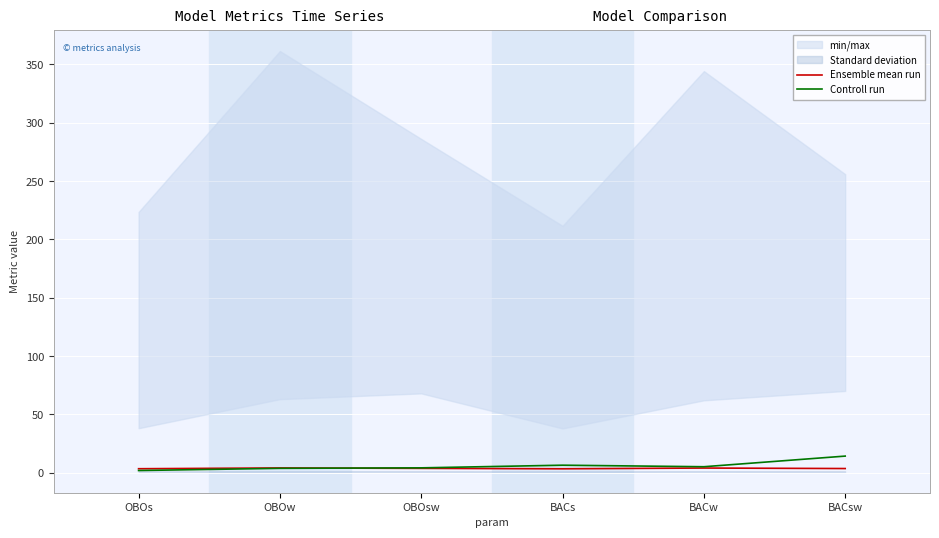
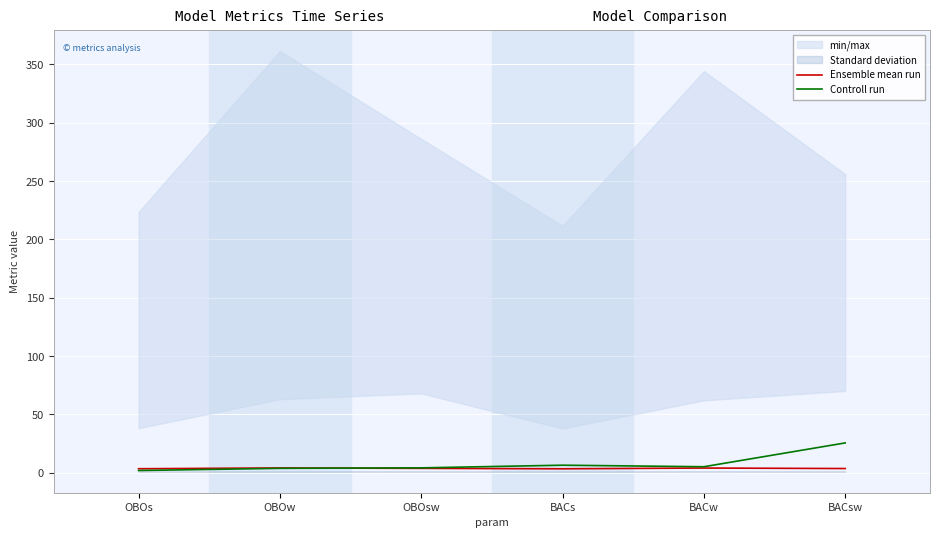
  {
    "Ensemble mean run": {
      "BACs": 3,
      "BACsw": 4
    },
    "Controll run": {
      "BACs": 6,
-     "BACsw": 14
+     "BACsw": 25
    }
  }
